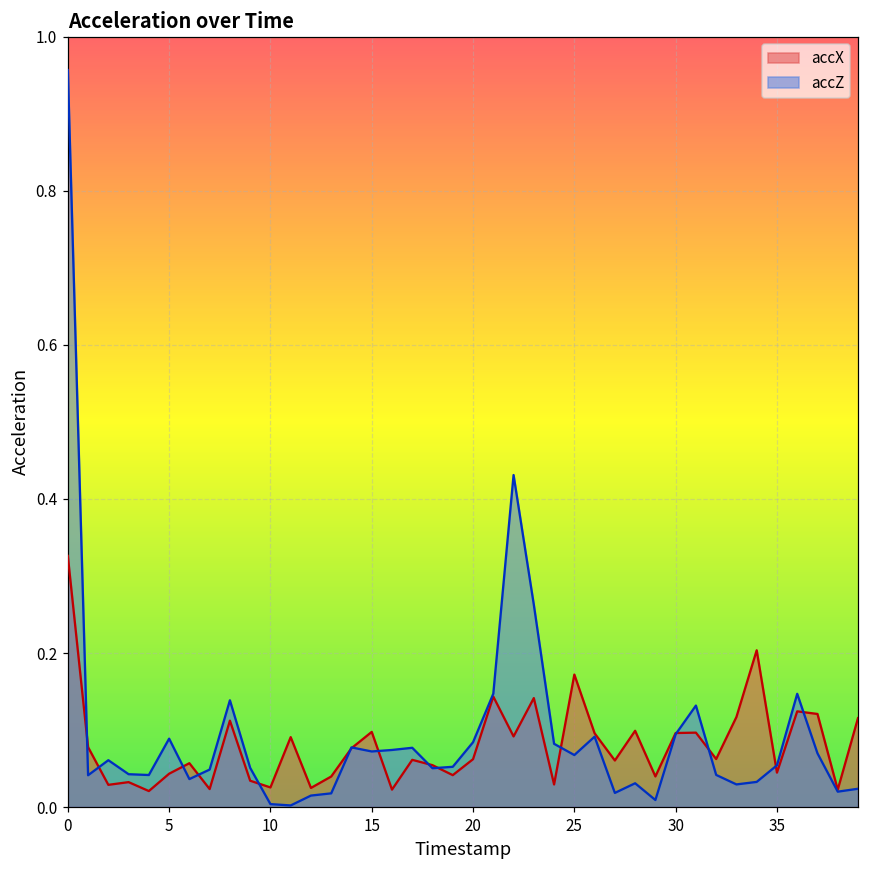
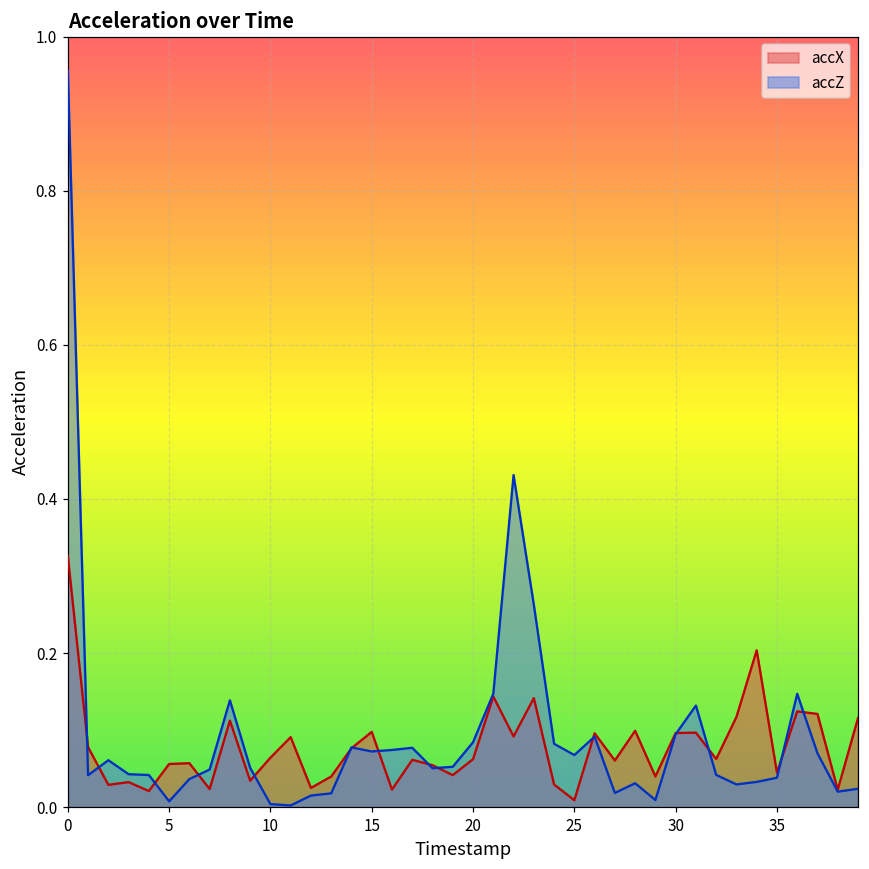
  {
    "accX": {
      "0": 0.33,
-     "5": 0.04,
-     "10": 0.03,
+     "5": 0.06,
+     "10": 0.06,
      "15": 0.10,
      "20": 0.06,
-     "25": 0.17,
+     "25": 0.01,
      "35": 0.04
    },
    "accZ": {
      "0": 0.96,
-     "5": 0.09,
+     "5": 0.01,
      "10": 0.00,
      "15": 0.07,
      "20": 0.08,
      "25": 0.07,
-     "35": 0.05
+     "35": 0.04
    }
  }
